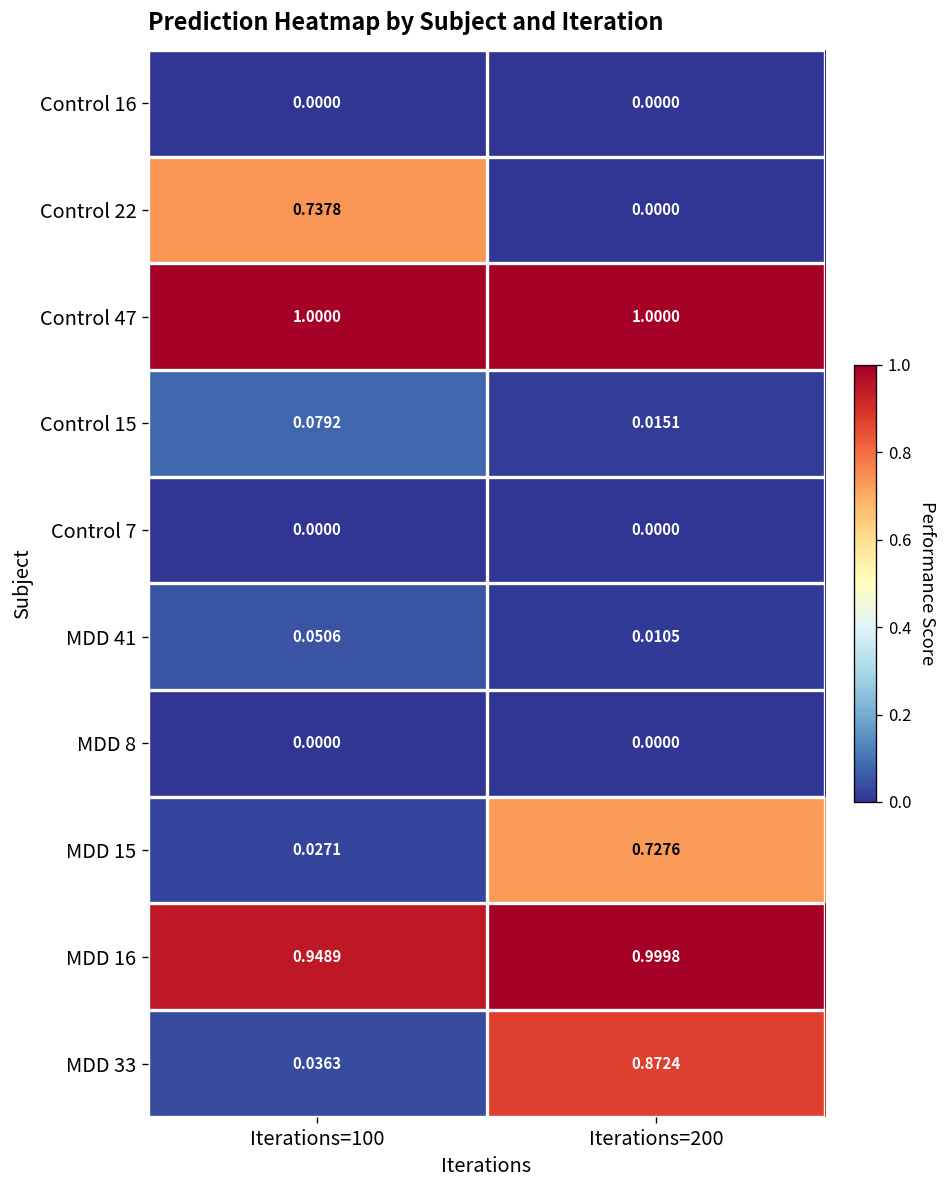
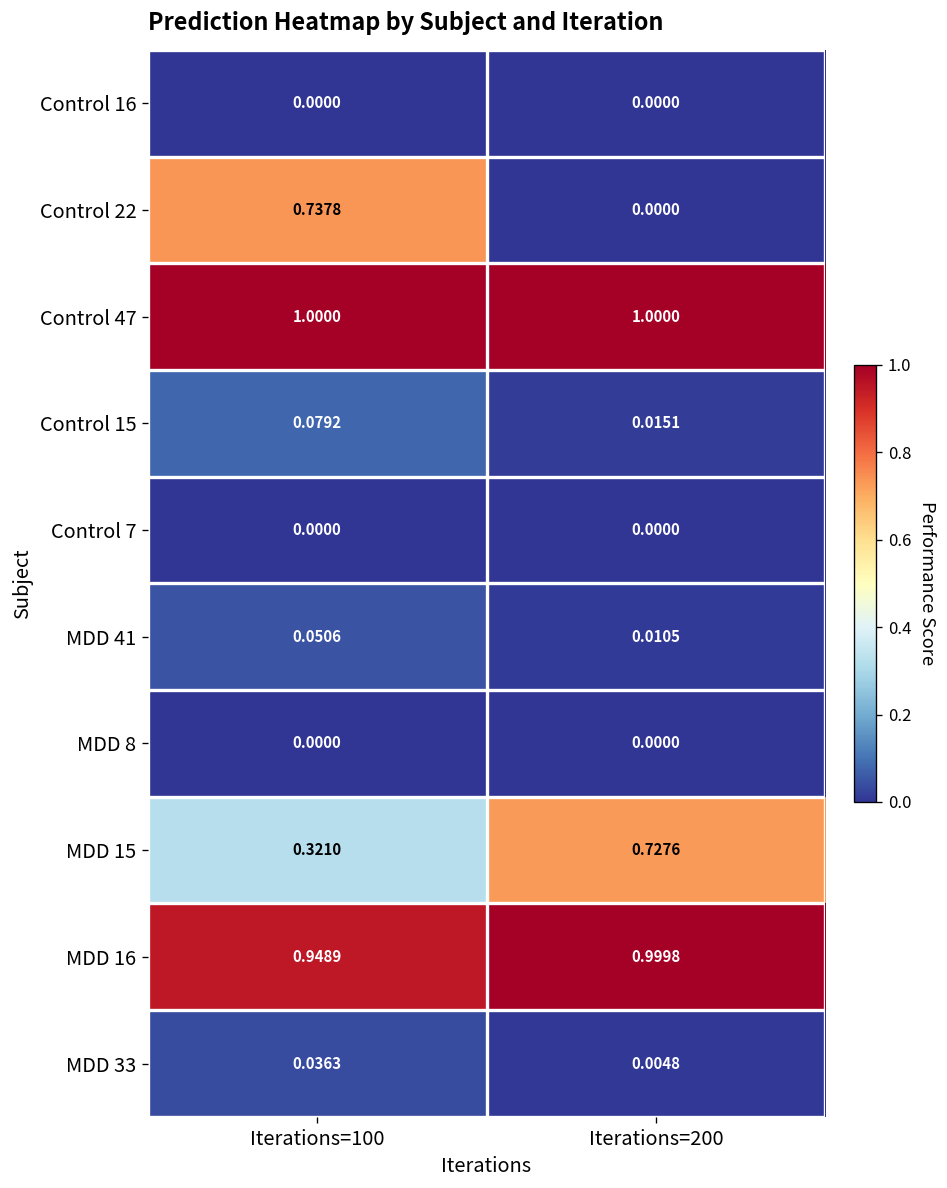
  {
    "Control 16": {
      "Iterations=100": 0.0000,
      "Iterations=200": 0.0000
    },
    "Control 22": {
      "Iterations=100": 0.7378,
      "Iterations=200": 0.0000
    },
    "Control 47": {
      "Iterations=100": 1.0000,
      "Iterations=200": 1.0000
    },
    "Control 15": {
      "Iterations=100": 0.0792,
      "Iterations=200": 0.0151
    },
    "Control 7": {
      "Iterations=100": 0.0000,
      "Iterations=200": 0.0000
    },
    "MDD 41": {
      "Iterations=100": 0.0506,
      "Iterations=200": 0.0105
    },
    "MDD 8": {
      "Iterations=100": 0.0000,
      "Iterations=200": 0.0000
    },
    "MDD 15": {
-     "Iterations=100": 0.0271,
+     "Iterations=100": 0.3210,
      "Iterations=200": 0.7276
    },
    "MDD 16": {
      "Iterations=100": 0.9489,
      "Iterations=200": 0.9998
    },
    "MDD 33": {
      "Iterations=100": 0.0363,
-     "Iterations=200": 0.8724
+     "Iterations=200": 0.0048
    }
  }
